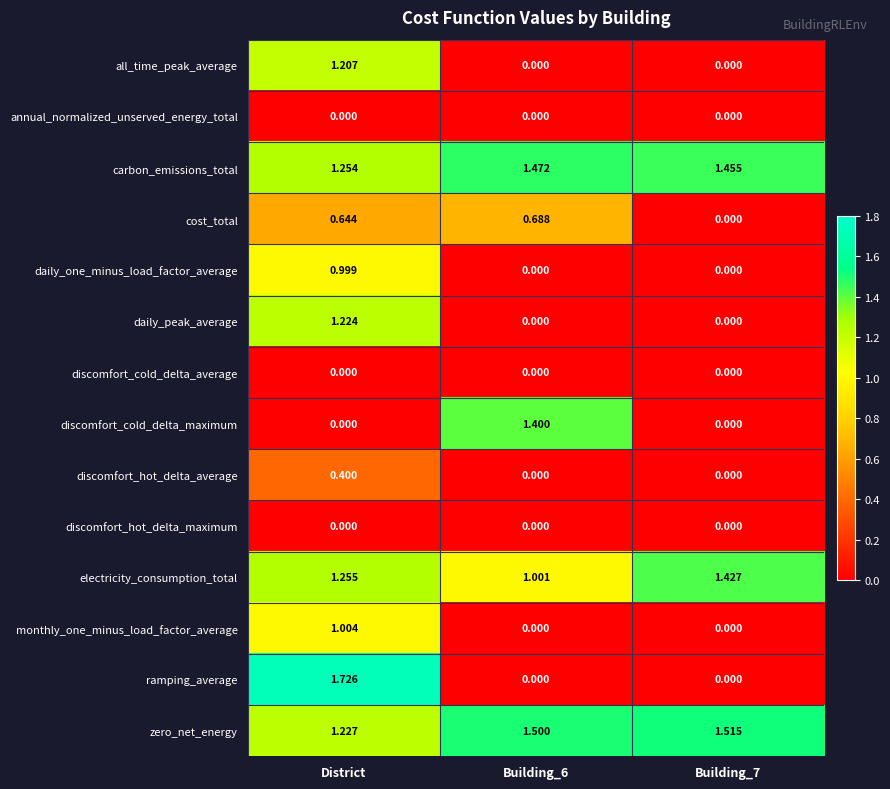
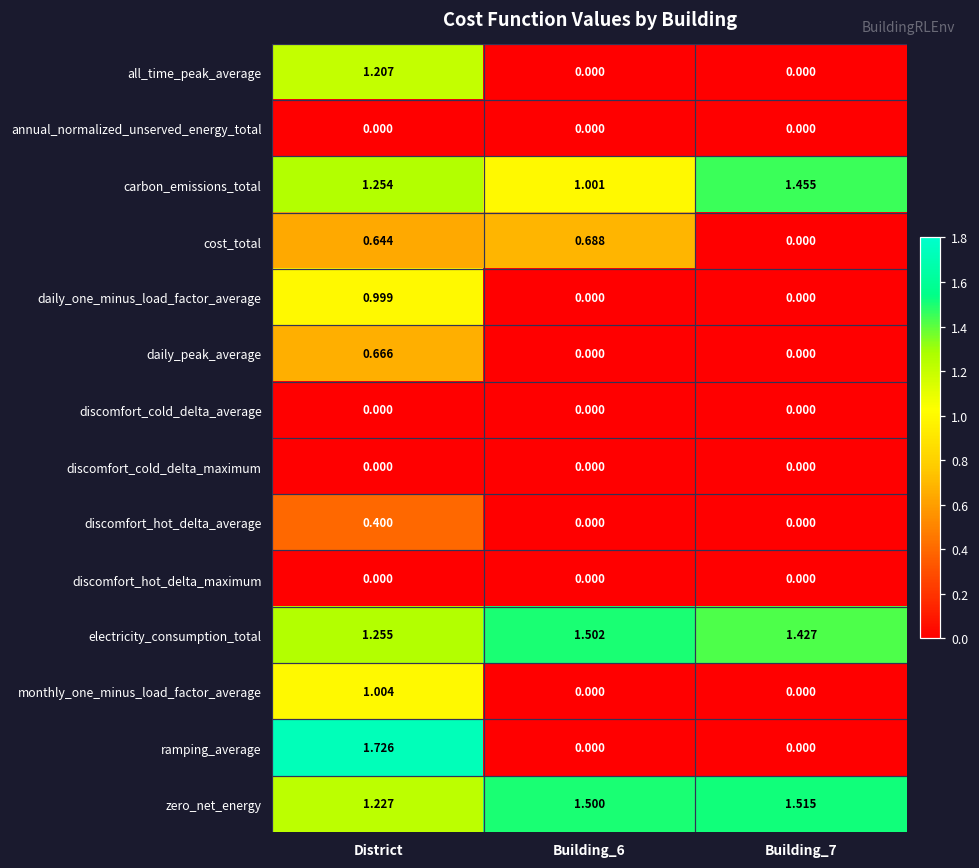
  {
    "all_time_peak_average": {
      "District": 1.207,
      "Building_6": 0.000,
      "Building_7": 0.000
    },
    "annual_normalized_unserved_energy_total": {
      "District": 0.000,
      "Building_6": 0.000,
      "Building_7": 0.000
    },
    "carbon_emissions_total": {
      "District": 1.254,
-     "Building_6": 1.472,
+     "Building_6": 1.001,
      "Building_7": 1.455
    },
    "cost_total": {
      "District": 0.644,
      "Building_6": 0.688,
      "Building_7": 0.000
    },
    "daily_one_minus_load_factor_average": {
      "District": 0.999,
      "Building_6": 0.000,
      "Building_7": 0.000
    },
    "daily_peak_average": {
-     "District": 1.224,
+     "District": 0.666,
      "Building_6": 0.000,
      "Building_7": 0.000
    },
    "discomfort_cold_delta_average": {
      "District": 0.000,
      "Building_6": 0.000,
      "Building_7": 0.000
    },
    "discomfort_cold_delta_maximum": {
      "District": 0.000,
-     "Building_6": 1.400,
+     "Building_6": 0.000,
      "Building_7": 0.000
    },
    "discomfort_hot_delta_average": {
      "District": 0.400,
      "Building_6": 0.000,
      "Building_7": 0.000
    },
    "discomfort_hot_delta_maximum": {
      "District": 0.000,
      "Building_6": 0.000,
      "Building_7": 0.000
    },
    "electricity_consumption_total": {
      "District": 1.255,
-     "Building_6": 1.001,
+     "Building_6": 1.502,
      "Building_7": 1.427
    },
    "monthly_one_minus_load_factor_average": {
      "District": 1.004,
      "Building_6": 0.000,
      "Building_7": 0.000
    },
    "ramping_average": {
      "District": 1.726,
      "Building_6": 0.000,
      "Building_7": 0.000
    },
    "zero_net_energy": {
      "District": 1.227,
      "Building_6": 1.500,
      "Building_7": 1.515
    }
  }
